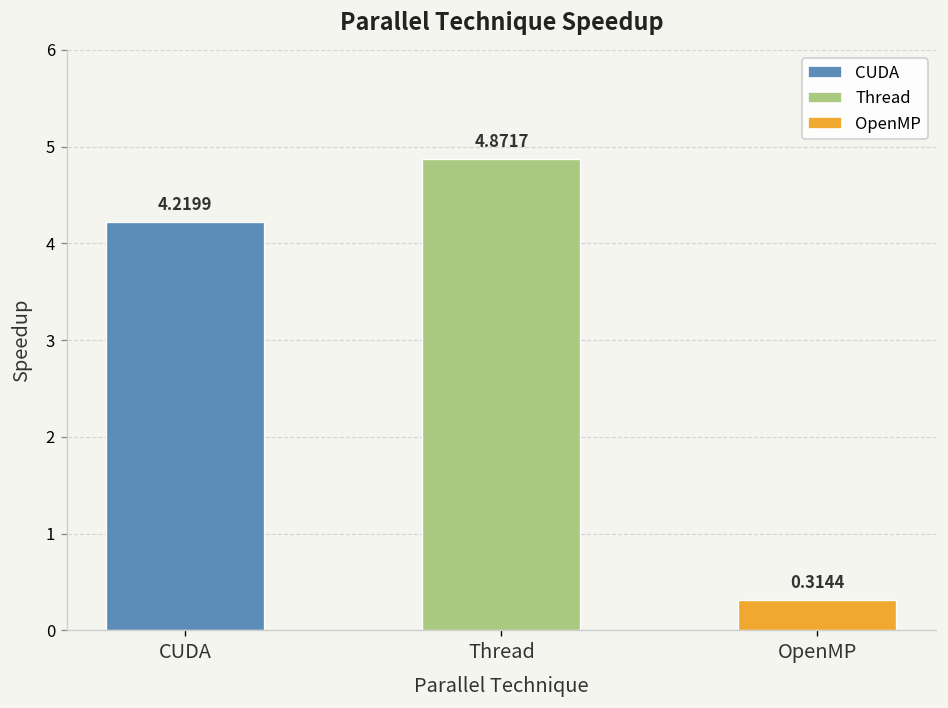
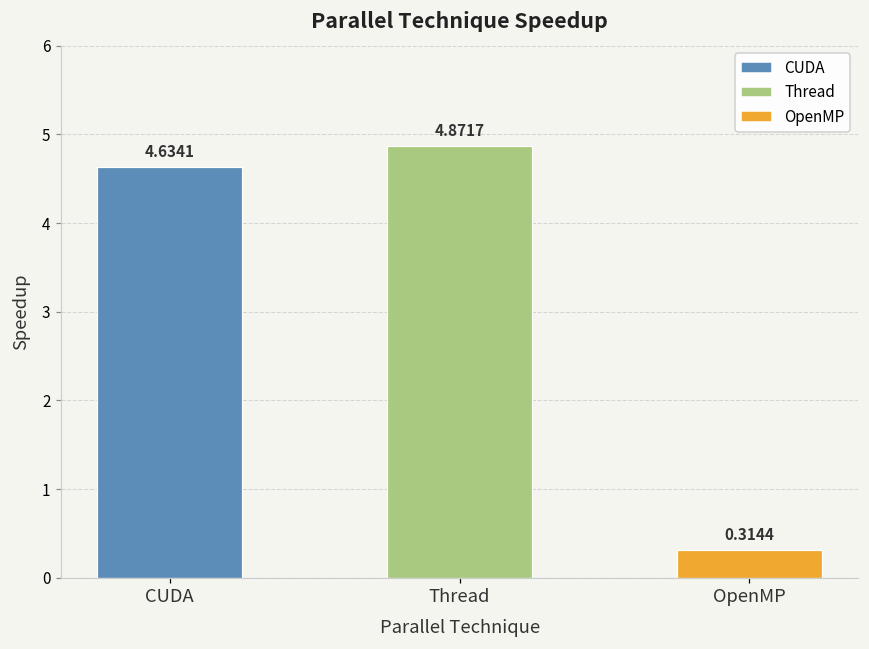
  {
-   "CUDA": 4.2199,
+   "CUDA": 4.6341,
    "Thread": 4.8717,
    "OpenMP": 0.3144
  }
